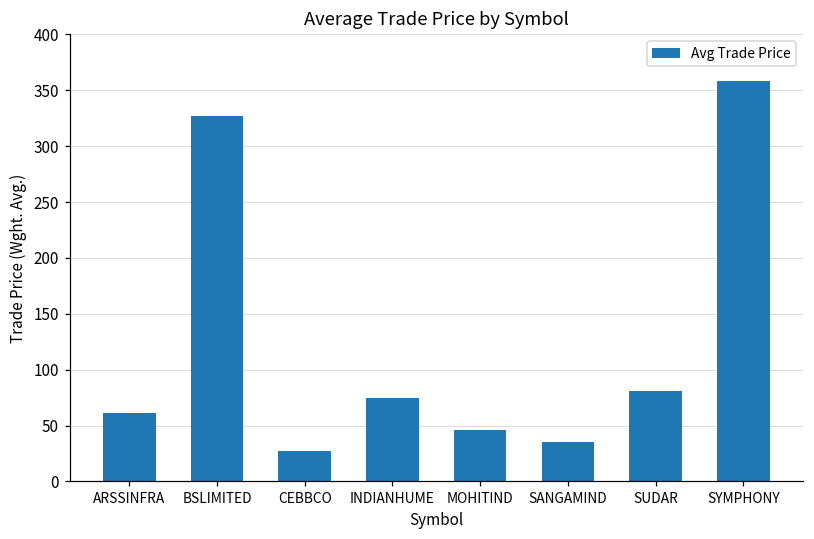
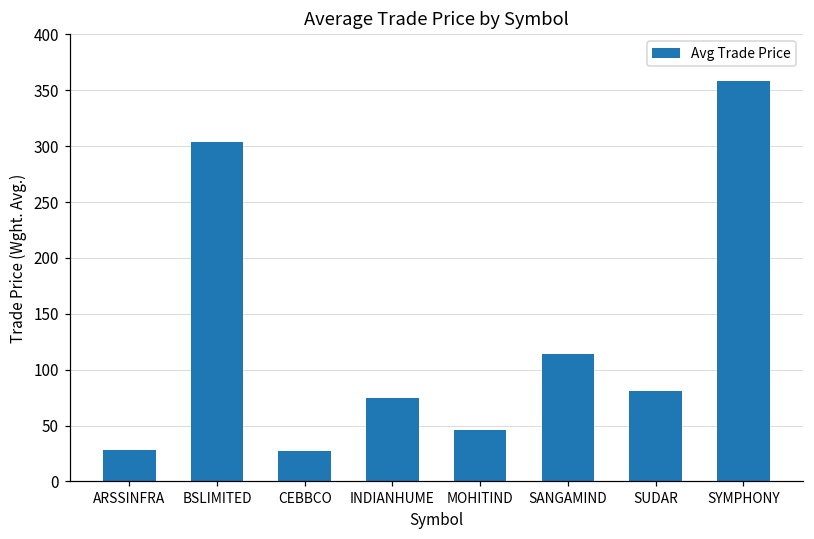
  {
-   "ARSSINFRA": 61,
-   "BSLIMITED": 327,
+   "ARSSINFRA": 28,
+   "BSLIMITED": 303,
    "CEBBCO": 28,
    "INDIANHUME": 75,
    "MOHITIND": 46,
-   "SANGAMIND": 36,
+   "SANGAMIND": 114,
    "SUDAR": 81,
    "SYMPHONY": 358
  }
